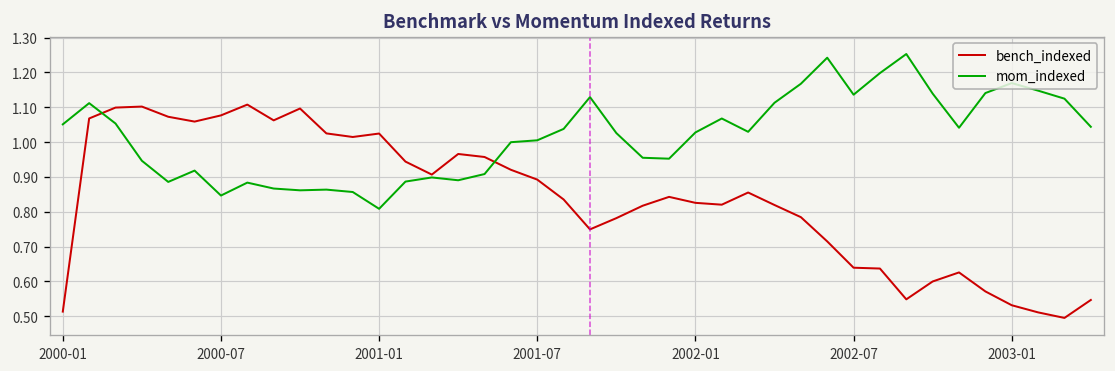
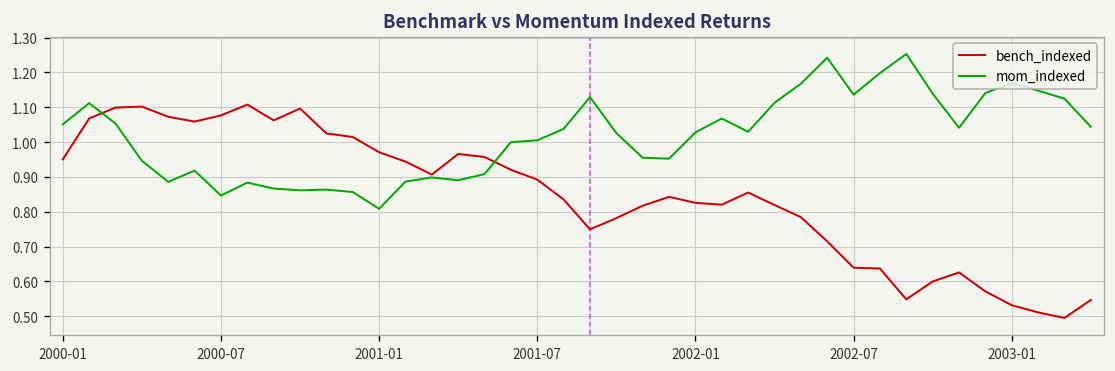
  {
    "bench_indexed": {
-     "2000-01": 0.51,
+     "2000-01": 0.95,
      "2000-07": 1.08,
-     "2001-01": 1.02,
+     "2001-01": 0.97,
      "2001-07": 0.89,
      "2002-01": 0.83,
      "2002-07": 0.64,
      "2003-01": 0.53
    },
    "mom_indexed": {
      "2000-01": 1.05,
      "2000-07": 0.85,
      "2001-01": 0.81,
      "2001-07": 1.01,
      "2002-01": 1.03,
      "2002-07": 1.14
    }
  }
